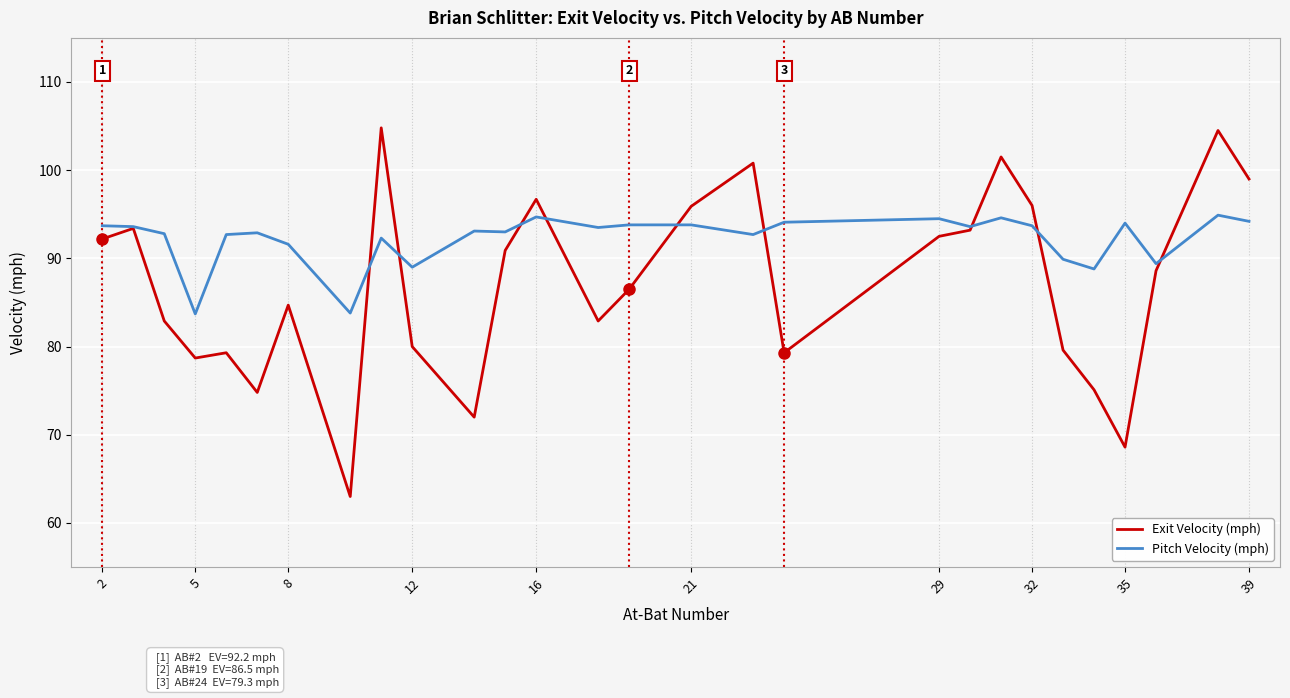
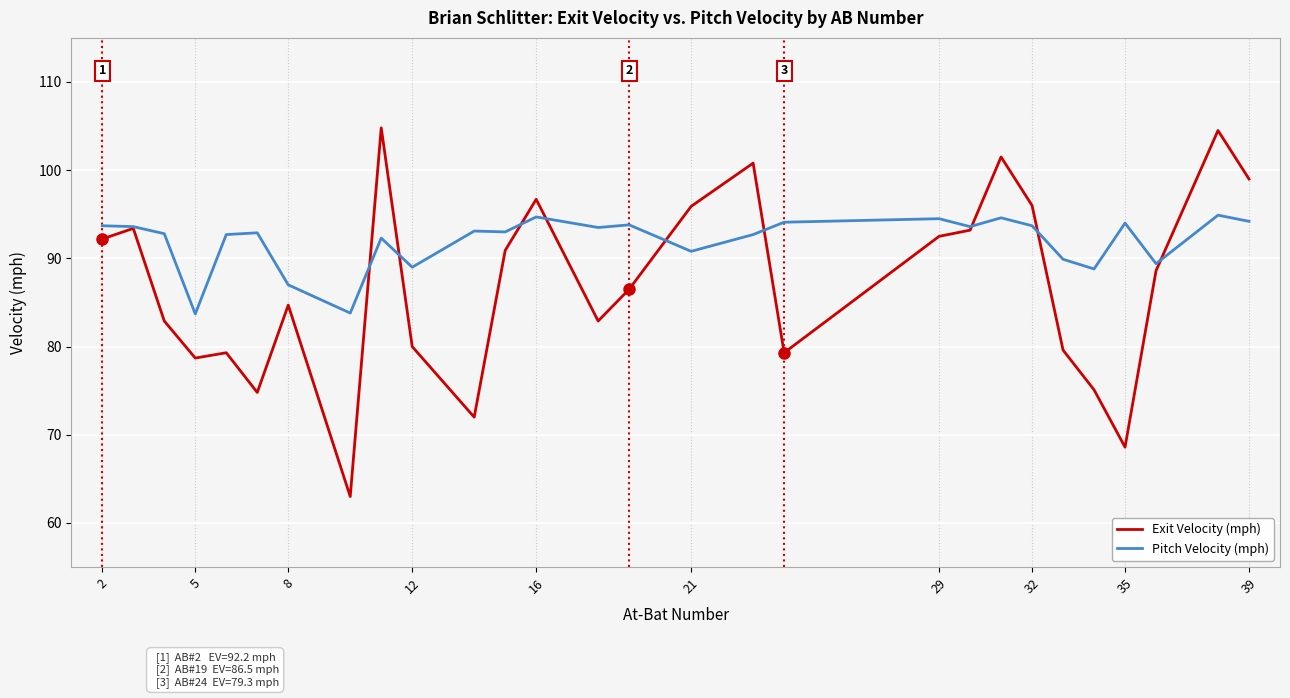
  {
    "Pitch Velocity (mph)": {
      "2": 94,
      "5": 84,
-     "8": 92,
+     "8": 87,
      "12": 89,
      "16": 95,
-     "21": 94,
+     "21": 91,
      "29": 95,
      "32": 94,
      "35": 94,
      "39": 94
    }
  }
